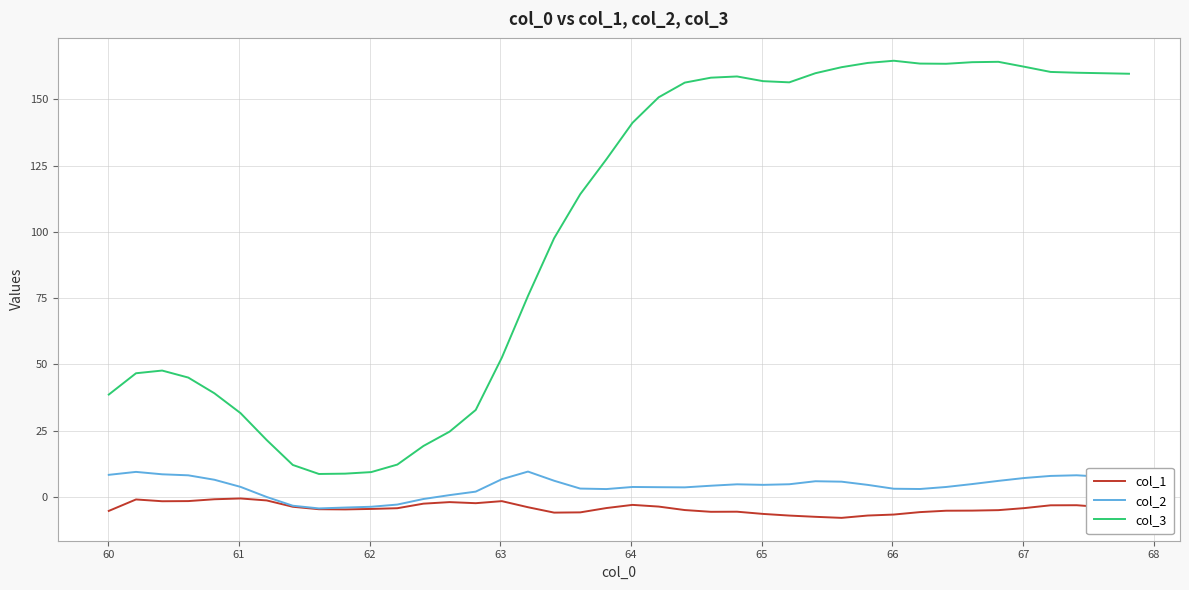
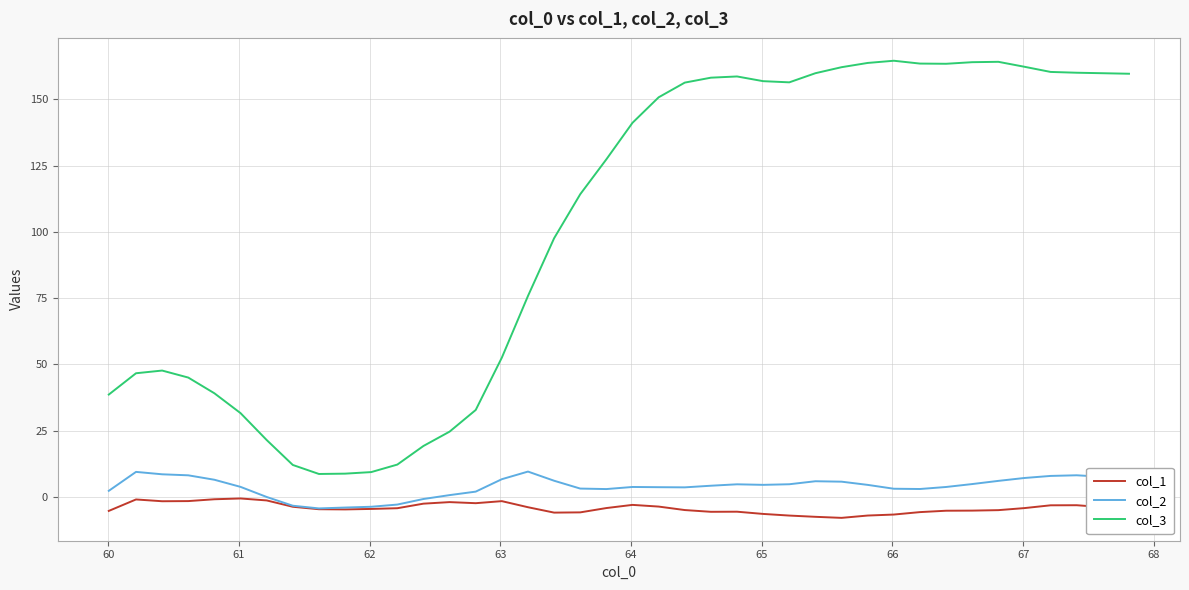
  {
    "col_1": {
      "60": -5
    },
    "col_2": {
-     "60": 8
+     "60": 2
    },
    "col_3": {
      "60": 39
    }
  }
